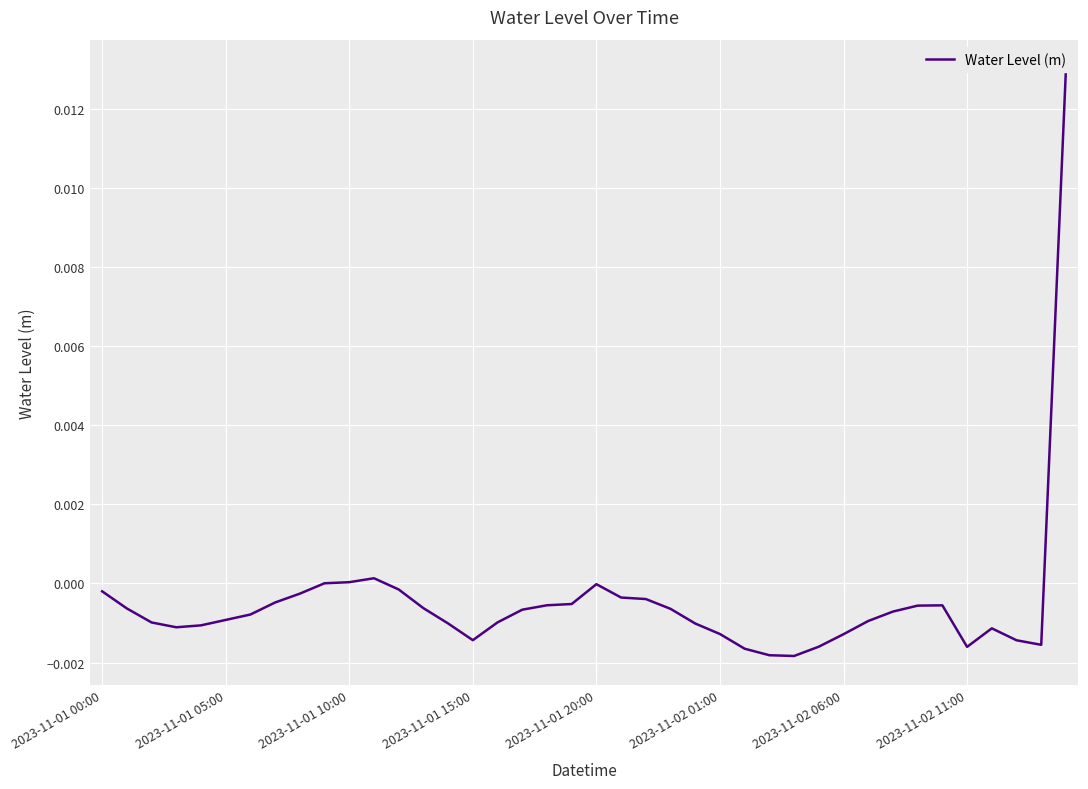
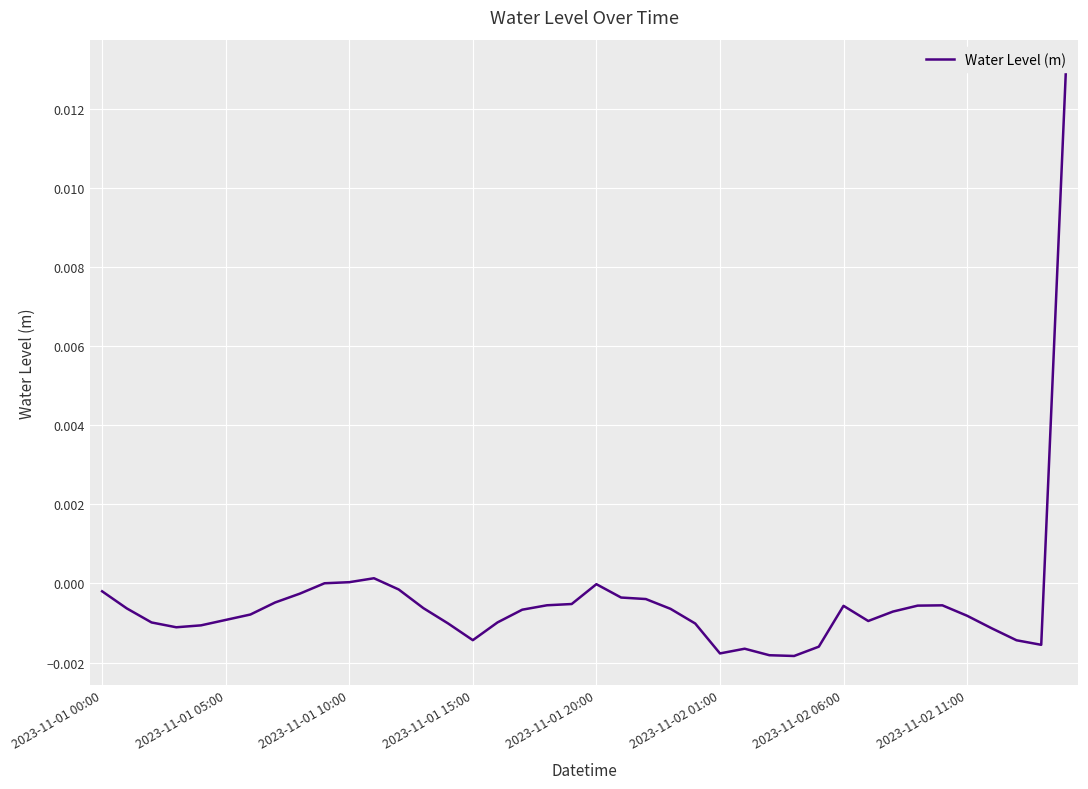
  {
    "2023-11-01 00:00": -0.0002,
    "2023-11-01 05:00": -0.0009,
    "2023-11-01 10:00": 0.0000,
    "2023-11-01 15:00": -0.0014,
    "2023-11-01 20:00": 0.0000,
-   "2023-11-02 01:00": -0.0013,
-   "2023-11-02 06:00": -0.0013,
-   "2023-11-02 11:00": -0.0016
+   "2023-11-02 01:00": -0.0018,
+   "2023-11-02 06:00": -0.0006,
+   "2023-11-02 11:00": -0.0008
  }
